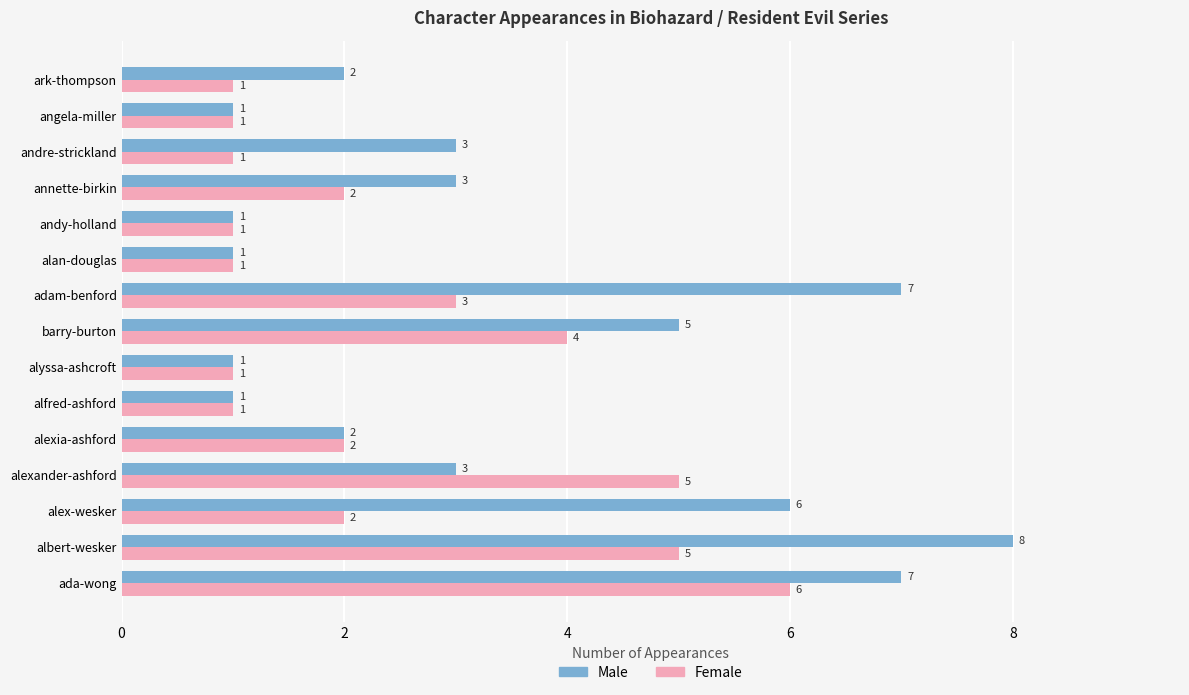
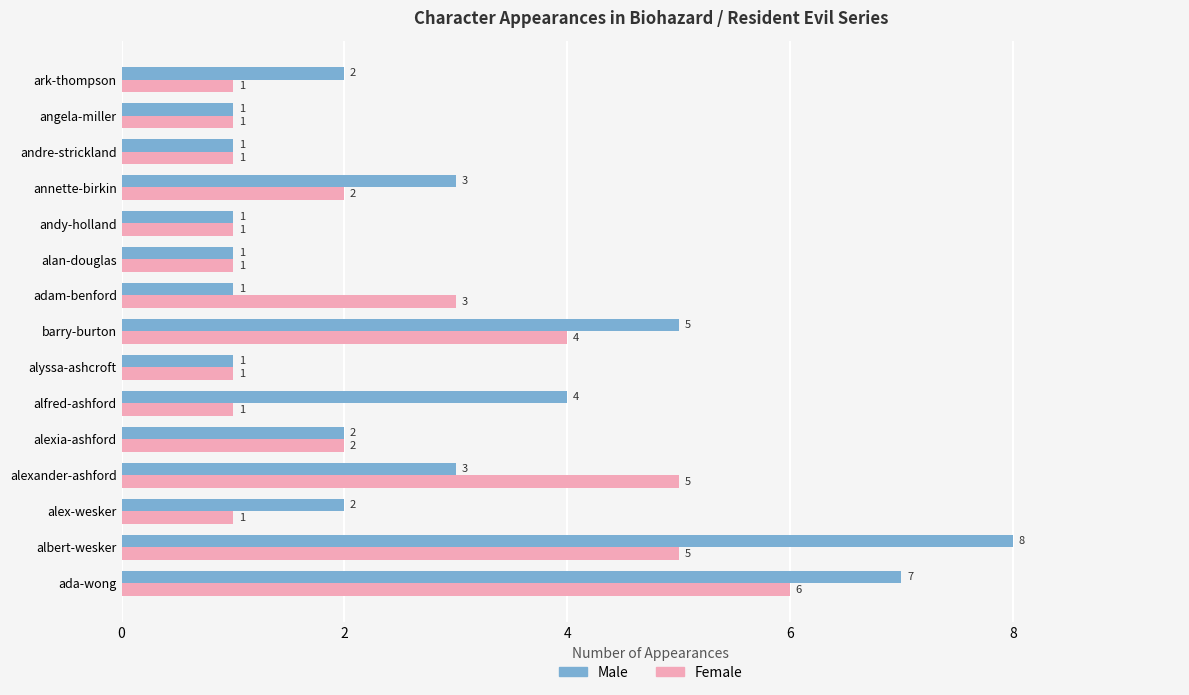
  {
    "Male": {
      "ark-thompson": 2,
      "angela-miller": 1,
-     "andre-strickland": 3,
+     "andre-strickland": 1,
      "annette-birkin": 3,
      "andy-holland": 1,
      "alan-douglas": 1,
-     "adam-benford": 7,
+     "adam-benford": 1,
      "barry-burton": 5,
      "alyssa-ashcroft": 1,
-     "alfred-ashford": 1,
+     "alfred-ashford": 4,
      "alexia-ashford": 2,
      "alexander-ashford": 3,
-     "alex-wesker": 6,
+     "alex-wesker": 2,
      "albert-wesker": 8,
      "ada-wong": 7
    },
    "Female": {
      "ark-thompson": 1,
      "angela-miller": 1,
      "andre-strickland": 1,
      "annette-birkin": 2,
      "andy-holland": 1,
      "alan-douglas": 1,
      "adam-benford": 3,
      "barry-burton": 4,
      "alyssa-ashcroft": 1,
      "alfred-ashford": 1,
      "alexia-ashford": 2,
      "alexander-ashford": 5,
-     "alex-wesker": 2,
+     "alex-wesker": 1,
      "albert-wesker": 5,
      "ada-wong": 6
    }
  }
